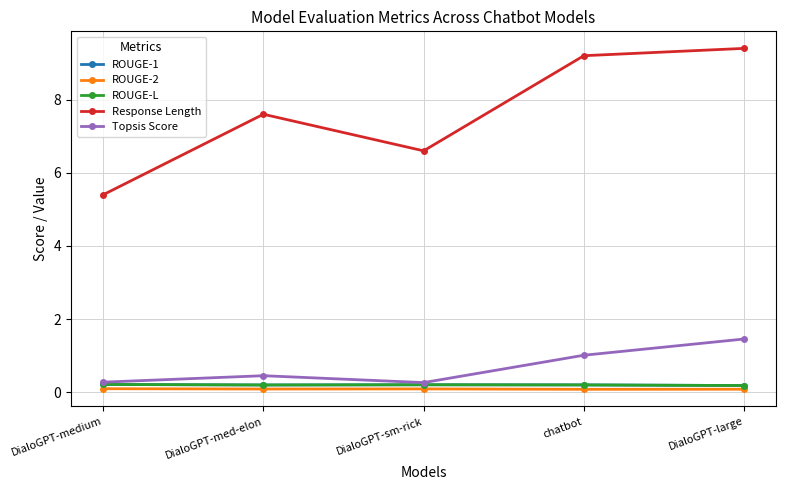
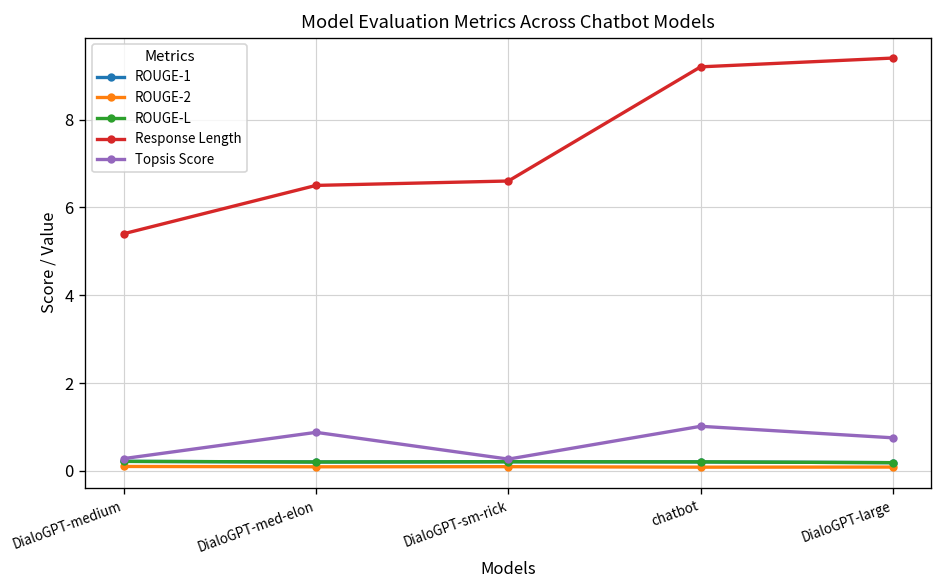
  {
    "ROUGE-L": {
      "DialoGPT-med-elon": 0.2,
      "chatbot": 0.2,
      "DialoGPT-large": 0.2
    },
    "ROUGE-2": {
      "DialoGPT-medium": 0.1,
      "DialoGPT-med-elon": 0.1,
      "DialoGPT-sm-rick": 0.1,
      "chatbot": 0.1,
      "DialoGPT-large": 0.1
    },
    "Response Length": {
      "DialoGPT-medium": 5.4,
-     "DialoGPT-med-elon": 7.6,
+     "DialoGPT-med-elon": 6.5,
      "DialoGPT-sm-rick": 6.6,
      "chatbot": 9.2,
      "DialoGPT-large": 9.4
    },
    "Topsis Score": {
-     "DialoGPT-med-elon": 0.5,
+     "DialoGPT-med-elon": 0.9,
      "chatbot": 1.0,
-     "DialoGPT-large": 1.5
+     "DialoGPT-large": 0.8
    }
  }
